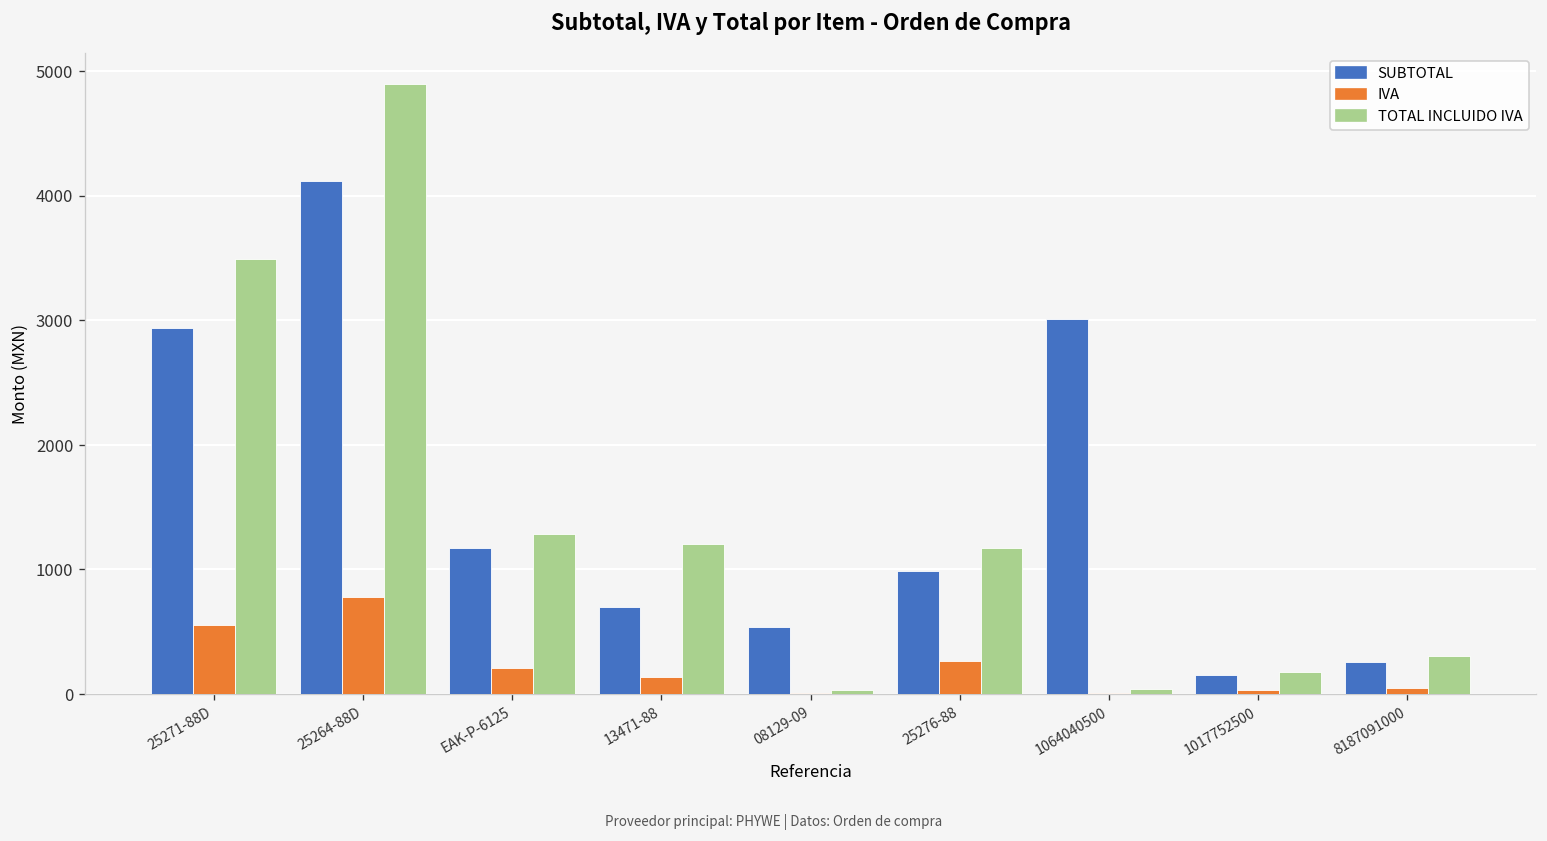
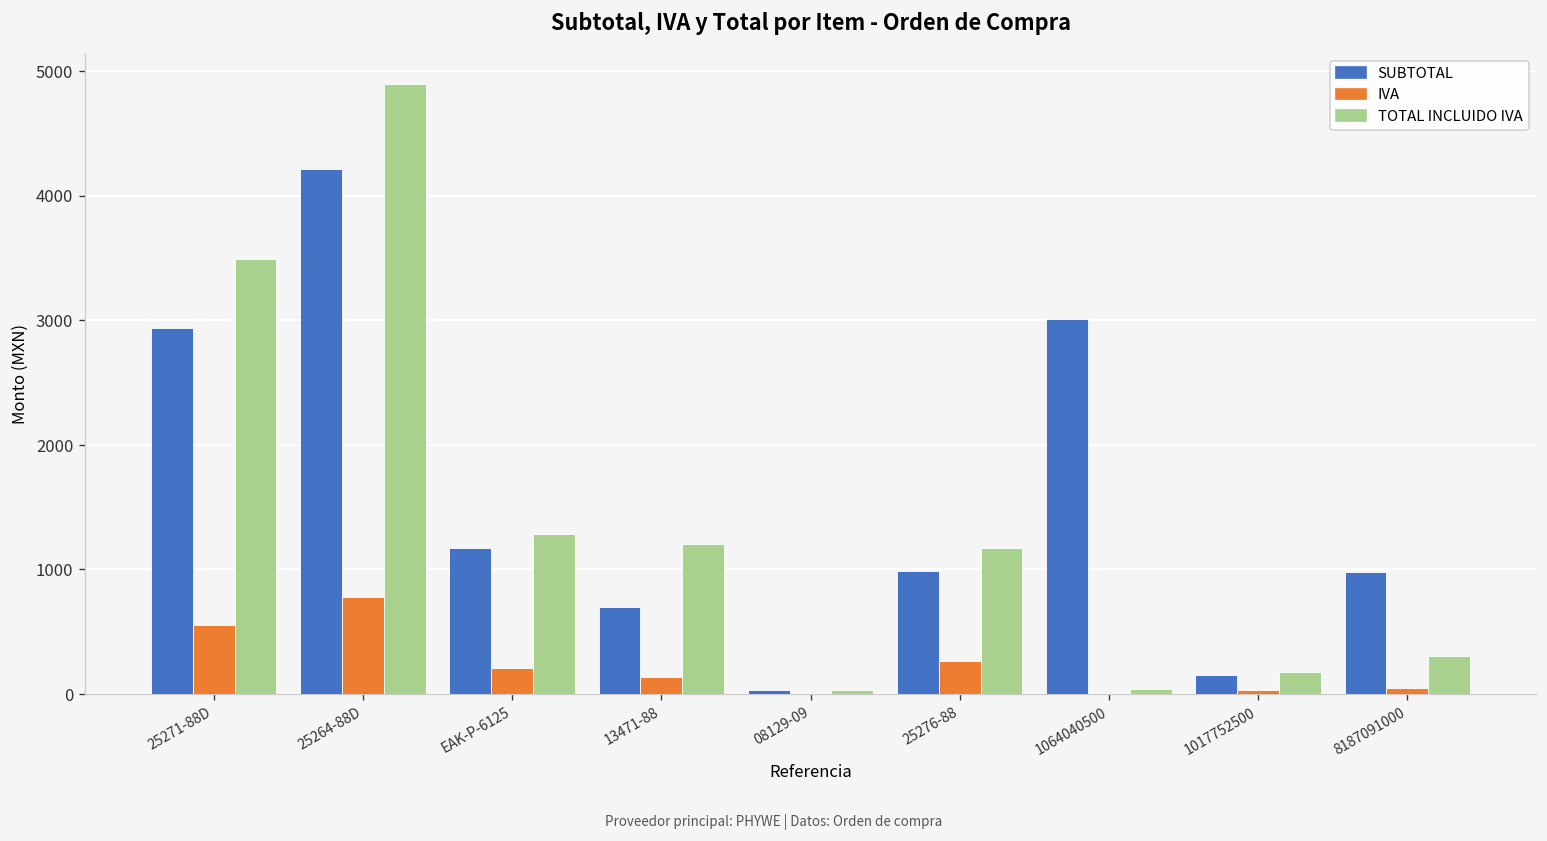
  {
    "SUBTOTAL": {
      "25271-88D": 2930,
-     "25264-88D": 4120,
+     "25264-88D": 4210,
      "EAK-P-6125": 1170,
      "13471-88": 700,
-     "08129-09": 540,
+     "08129-09": 30,
      "25276-88": 990,
      "1064040500": 3010,
      "1017752500": 150,
-     "8187091000": 250
+     "8187091000": 980
    },
    "IVA": {
      "25271-88D": 560,
      "25264-88D": 780,
      "EAK-P-6125": 210,
      "13471-88": 130,
      "25276-88": 270,
      "1017752500": 30,
      "8187091000": 50
    },
    "TOTAL INCLUIDO IVA": {
      "25271-88D": 3490,
      "25264-88D": 4900,
      "EAK-P-6125": 1290,
      "13471-88": 1200,
      "08129-09": 30,
      "25276-88": 1170,
      "1064040500": 40,
      "1017752500": 180,
      "8187091000": 300
    }
  }
